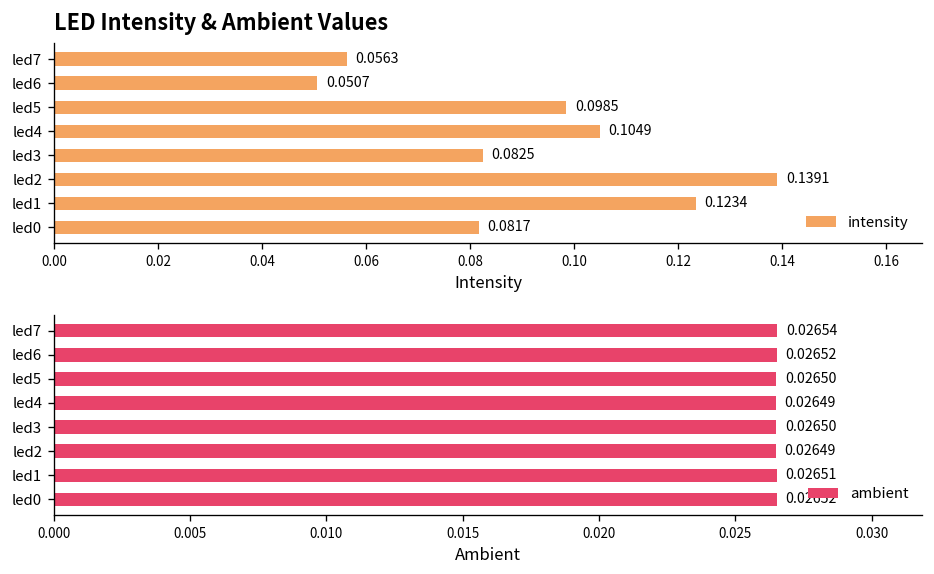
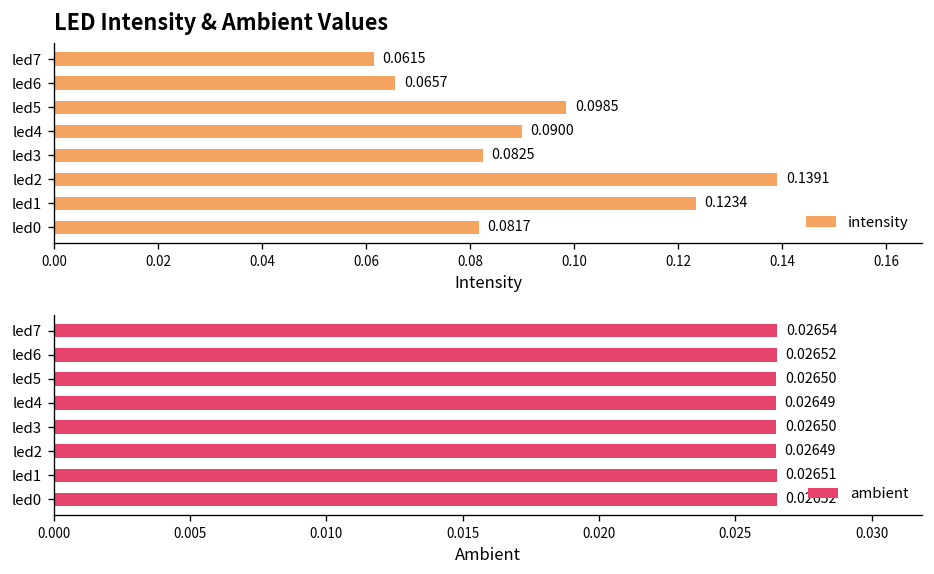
  {
    "LED Intensity & Ambient Values": {
-     "led7": 0.0563,
-     "led6": 0.0507,
+     "led7": 0.0615,
+     "led6": 0.0657,
      "led5": 0.0985,
-     "led4": 0.1049,
+     "led4": 0.0900,
      "led3": 0.0825,
      "led2": 0.1391,
      "led1": 0.1234,
      "led0": 0.0817
    }
  }
